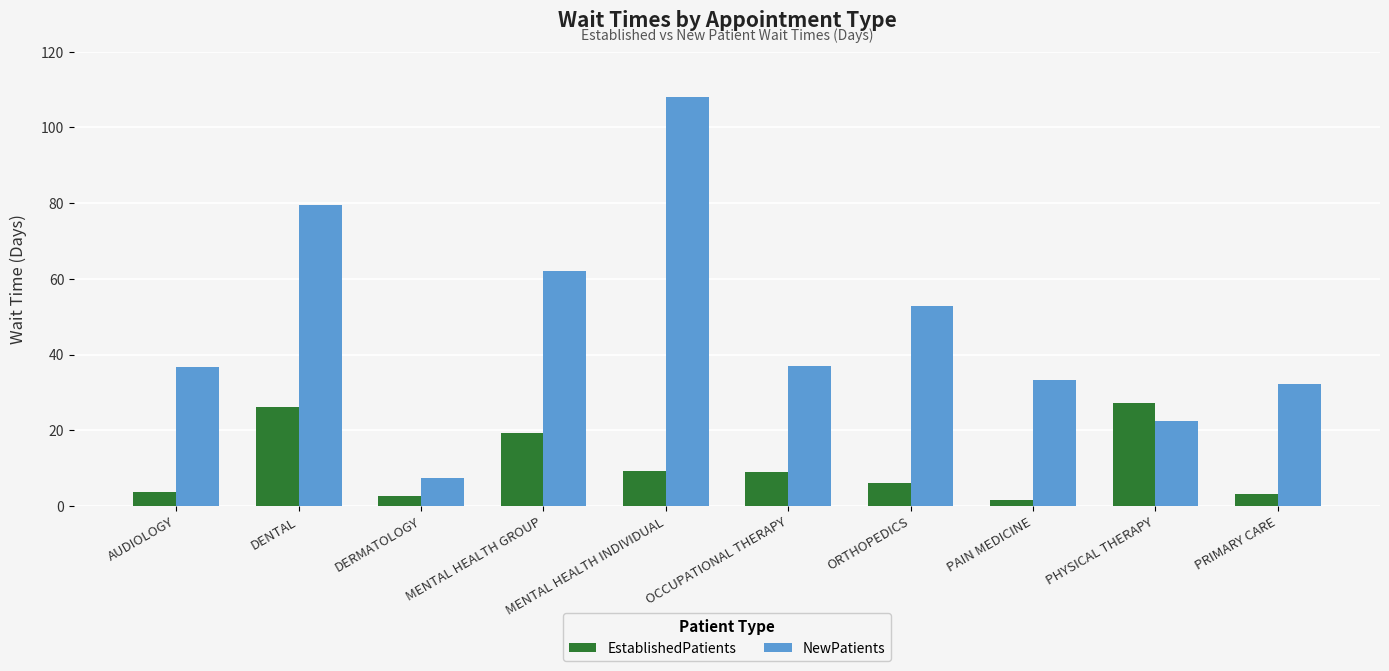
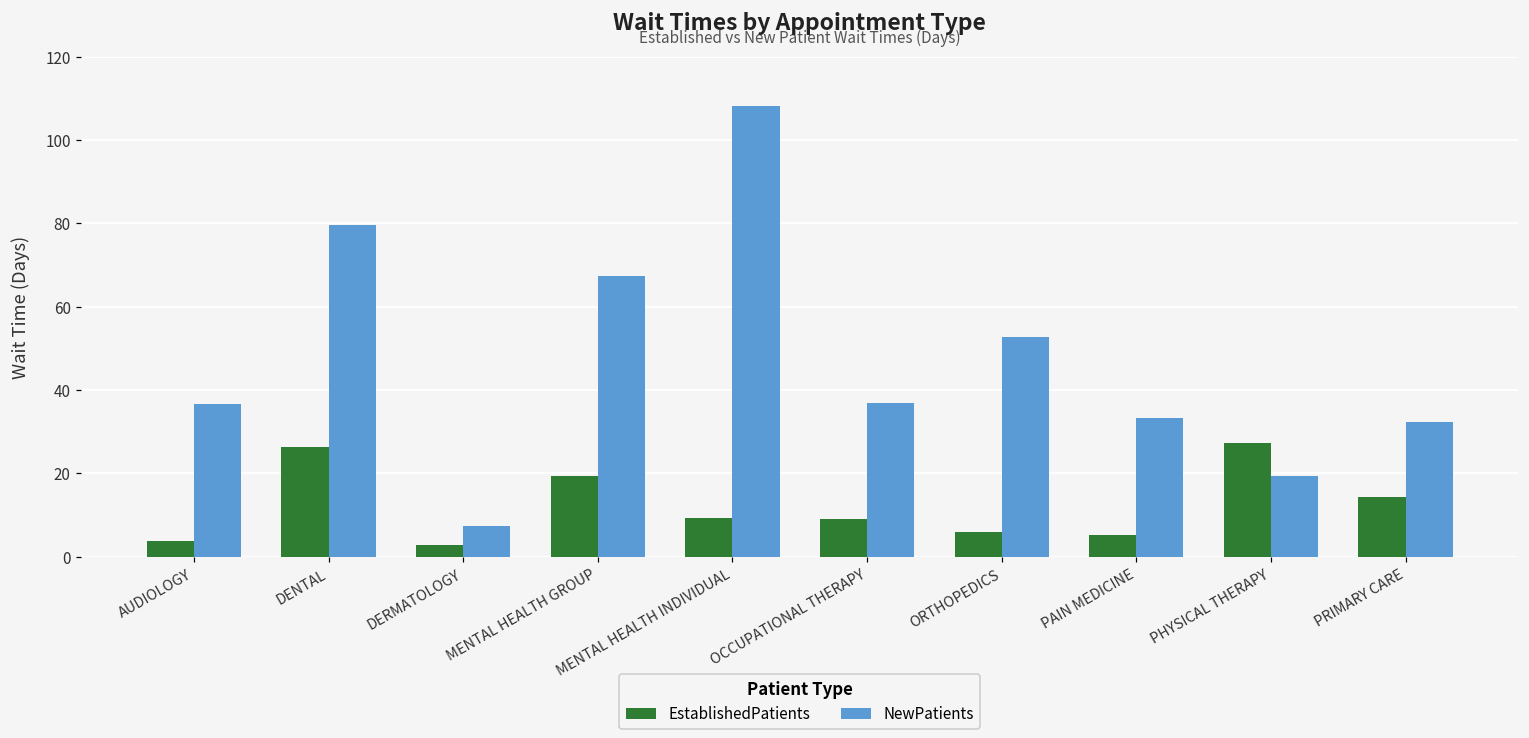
  {
    "EstablishedPatients": {
      "AUDIOLOGY": 4,
      "DENTAL": 26,
      "DERMATOLOGY": 3,
      "MENTAL HEALTH GROUP": 19,
      "MENTAL HEALTH INDIVIDUAL": 9,
      "OCCUPATIONAL THERAPY": 9,
      "ORTHOPEDICS": 6,
-     "PAIN MEDICINE": 2,
+     "PAIN MEDICINE": 5,
      "PHYSICAL THERAPY": 27,
-     "PRIMARY CARE": 3
+     "PRIMARY CARE": 14
    },
    "NewPatients": {
      "AUDIOLOGY": 37,
      "DENTAL": 80,
      "DERMATOLOGY": 7,
-     "MENTAL HEALTH GROUP": 62,
+     "MENTAL HEALTH GROUP": 67,
      "MENTAL HEALTH INDIVIDUAL": 108,
      "OCCUPATIONAL THERAPY": 37,
      "ORTHOPEDICS": 53,
      "PAIN MEDICINE": 33,
-     "PHYSICAL THERAPY": 22,
+     "PHYSICAL THERAPY": 19,
      "PRIMARY CARE": 32
    }
  }
